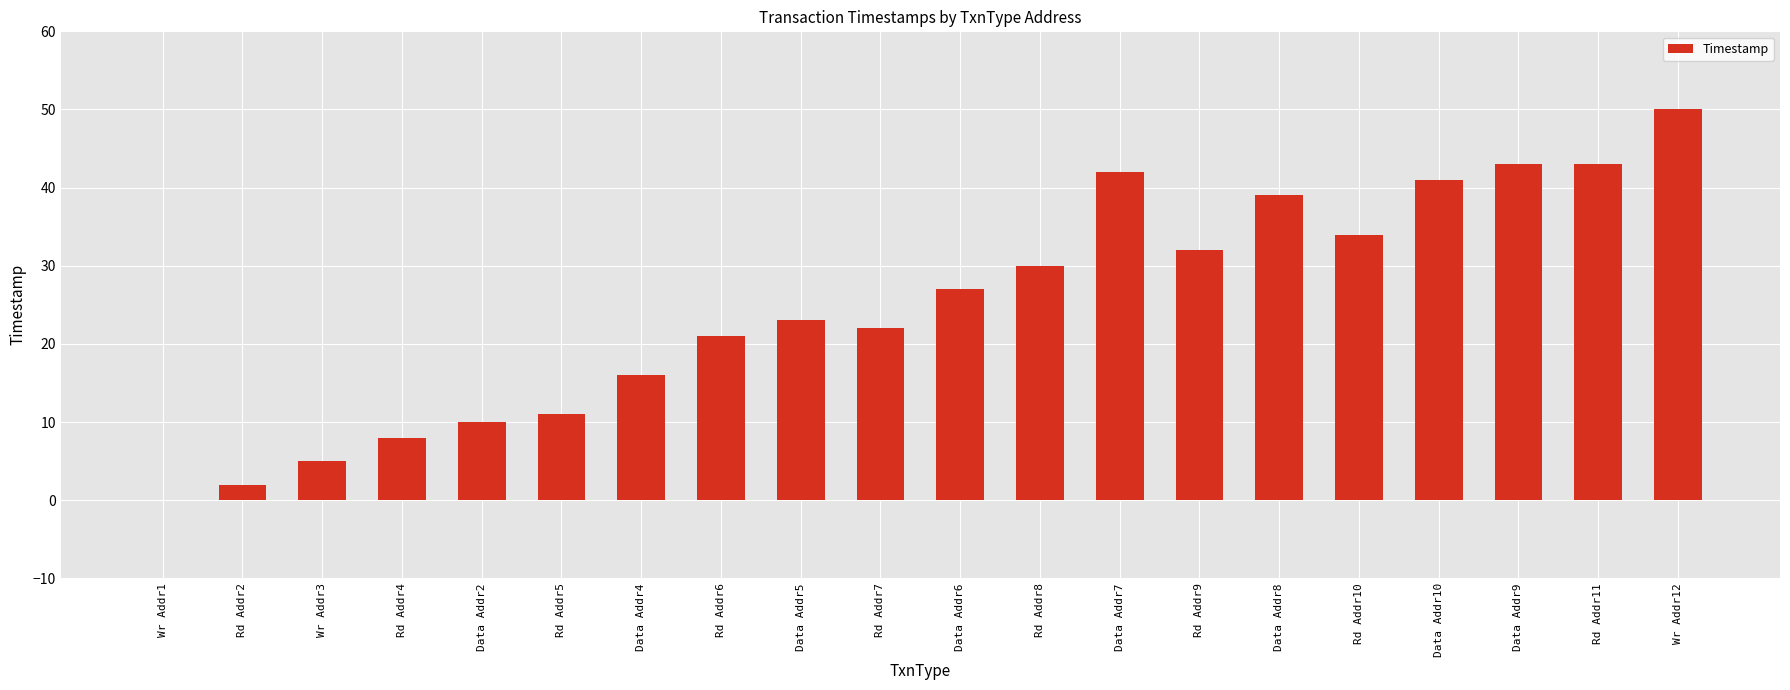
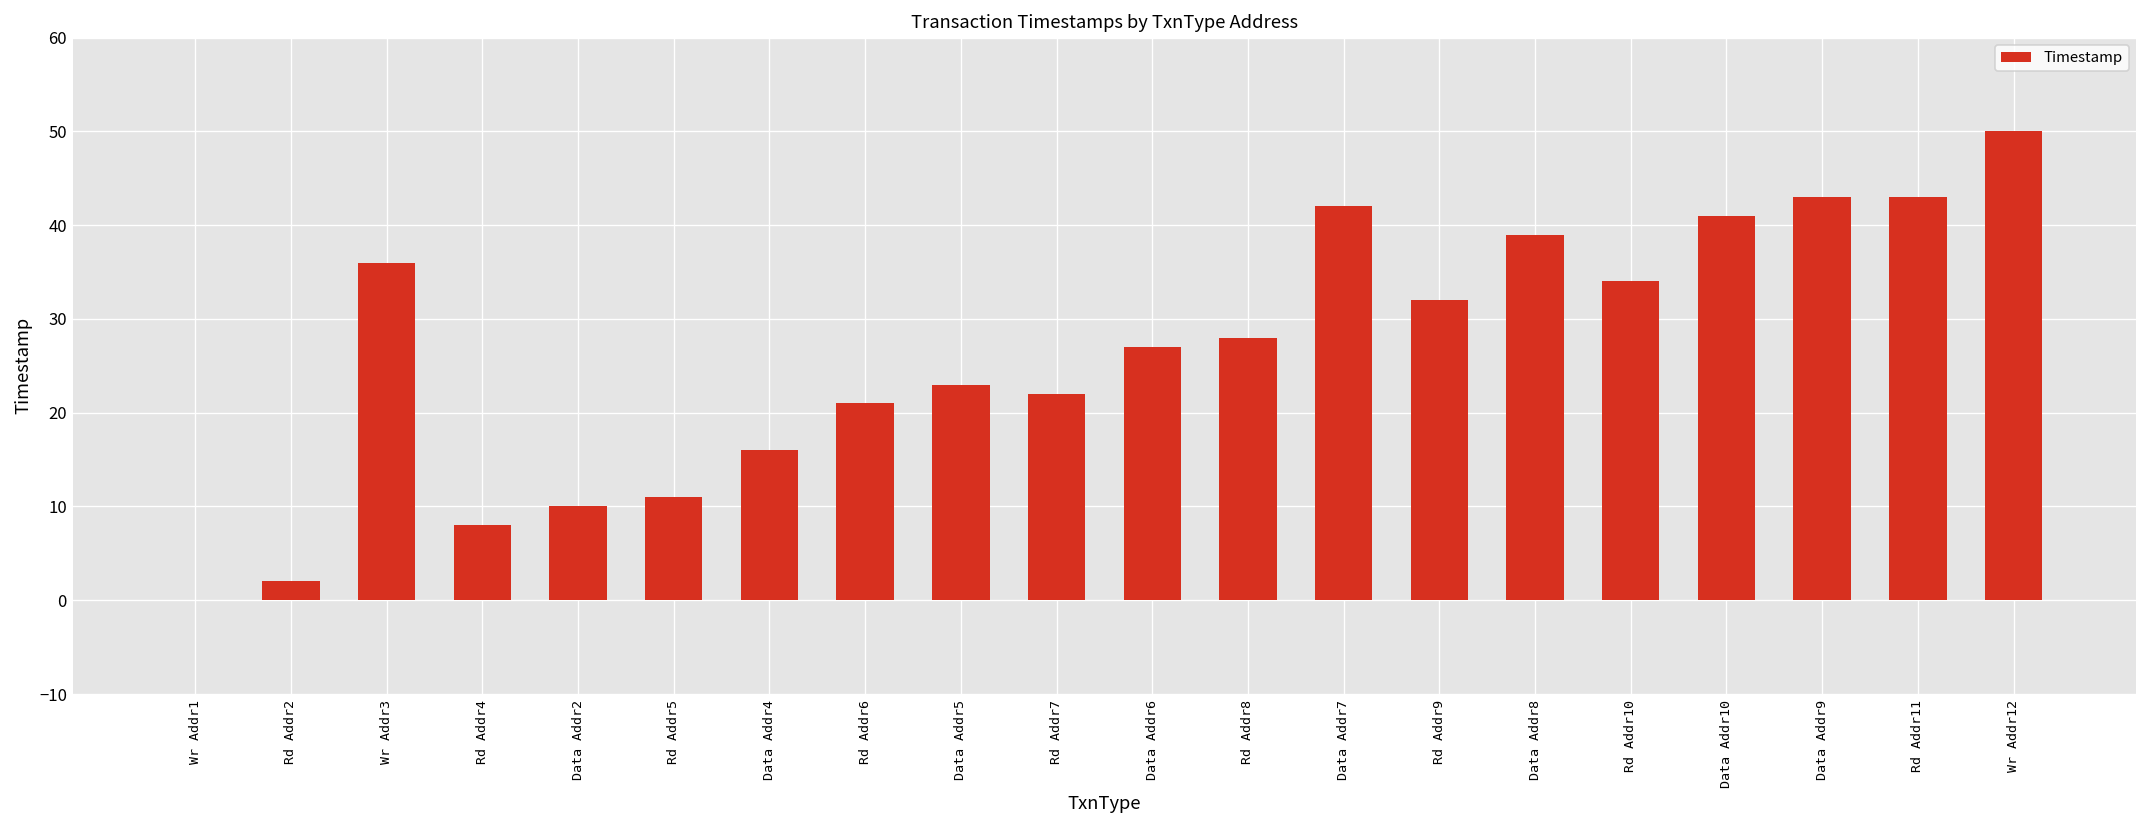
  {
    "Wr Addr1": 0,
    "Rd Addr2": 2,
-   "Wr Addr3": 5,
+   "Wr Addr3": 36,
    "Rd Addr4": 8,
    "Data Addr2": 10,
    "Rd Addr5": 11,
    "Data Addr4": 16,
    "Rd Addr6": 21,
    "Data Addr5": 23,
    "Rd Addr7": 22,
    "Data Addr6": 27,
-   "Rd Addr8": 30,
+   "Rd Addr8": 28,
    "Data Addr7": 42,
    "Rd Addr9": 32,
    "Data Addr8": 39,
    "Rd Addr10": 34,
    "Data Addr10": 41,
    "Data Addr9": 43,
    "Rd Addr11": 43,
    "Wr Addr12": 50
  }
